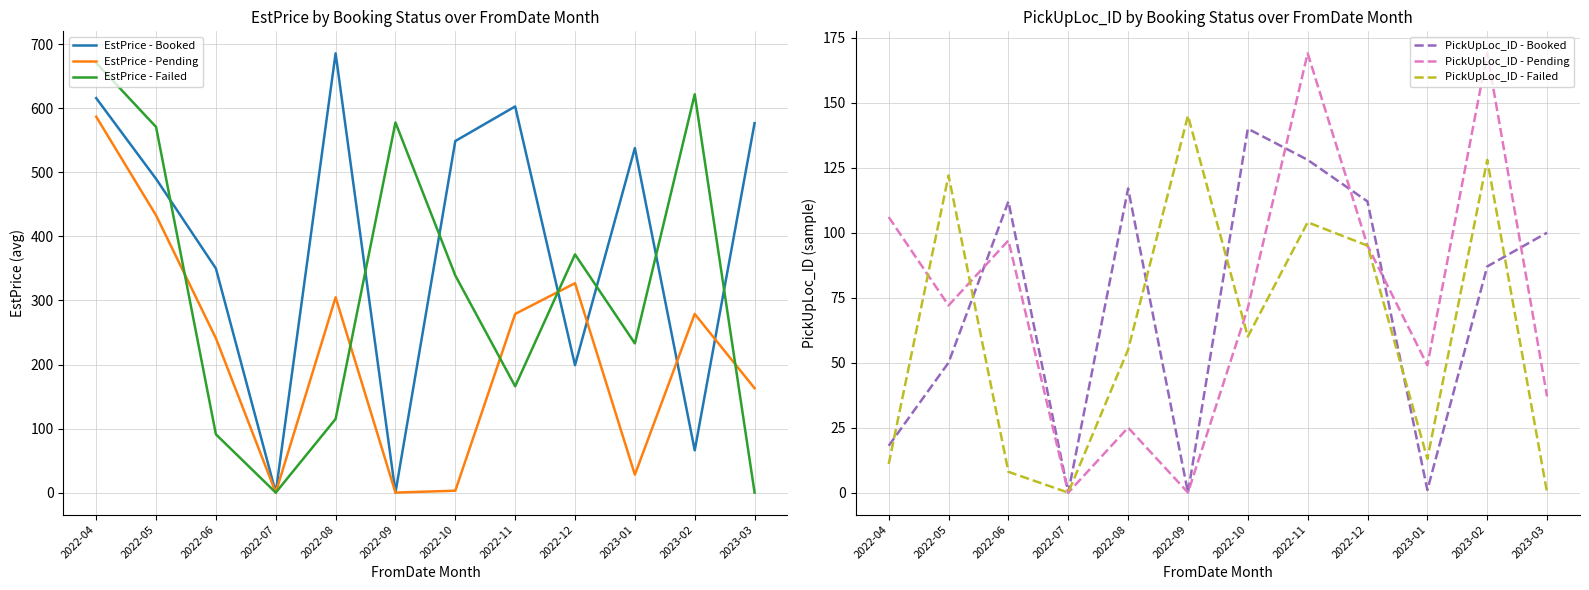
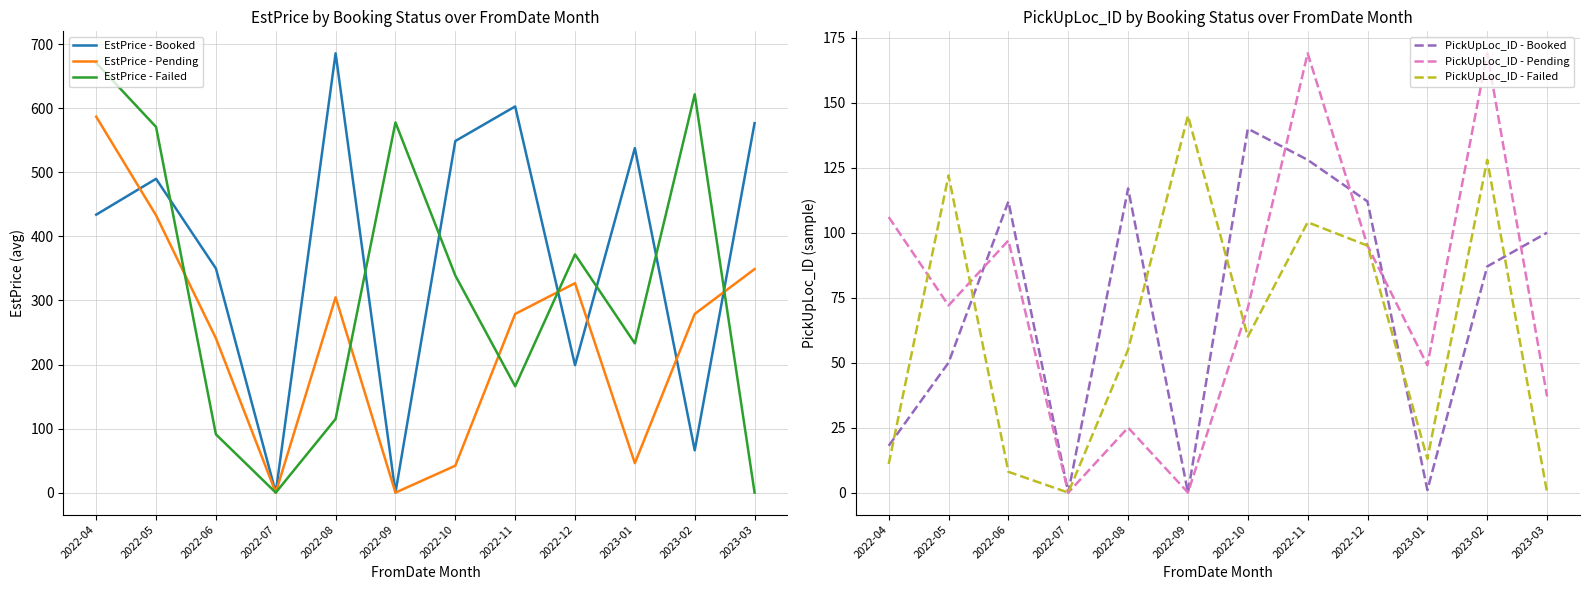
  {
    "EstPrice by Booking Status over FromDate Month": {
      "EstPrice - Booked": {
-       "2022-04": 620,
+       "2022-04": 430,
        "2022-05": 490,
        "2022-06": 350,
        "2022-08": 690,
        "2022-10": 550,
        "2022-11": 600,
        "2022-12": 200,
        "2023-01": 540,
        "2023-02": 70,
        "2023-03": 580
      },
      "EstPrice - Pending": {
        "2022-04": 590,
        "2022-05": 430,
        "2022-06": 240,
        "2022-08": 310,
-       "2022-10": 0,
+       "2022-10": 40,
        "2022-11": 280,
        "2022-12": 330,
-       "2023-01": 30,
+       "2023-01": 50,
        "2023-02": 280,
-       "2023-03": 160
+       "2023-03": 350
      },
      "EstPrice - Failed": {
        "2022-05": 570,
        "2022-06": 90,
        "2022-08": 120,
        "2022-09": 580,
        "2022-10": 340,
        "2022-11": 170,
        "2022-12": 370,
        "2023-01": 230,
        "2023-02": 620,
        "2023-03": 0
      }
    },
    "PickUpLoc_ID by Booking Status over FromDate Month": {
      "PickUpLoc_ID - Booked": {
        "2022-04": 18,
        "2022-05": 50,
        "2022-06": 112,
        "2022-08": 117,
        "2022-10": 140,
        "2022-11": 128,
        "2022-12": 112,
        "2023-01": 1,
        "2023-02": 87,
        "2023-03": 100
      },
      "PickUpLoc_ID - Pending": {
        "2022-04": 106,
        "2022-05": 72,
        "2022-06": 97,
        "2022-08": 25,
        "2022-10": 71,
        "2022-11": 169,
        "2023-01": 49,
        "2023-03": 37
      },
      "PickUpLoc_ID - Failed": {
        "2022-04": 11,
        "2022-05": 122,
        "2022-06": 8,
        "2022-08": 55,
        "2022-09": 145,
        "2022-10": 60,
        "2022-11": 104,
        "2023-01": 13,
        "2023-02": 128,
        "2023-03": 0
      }
    }
  }
